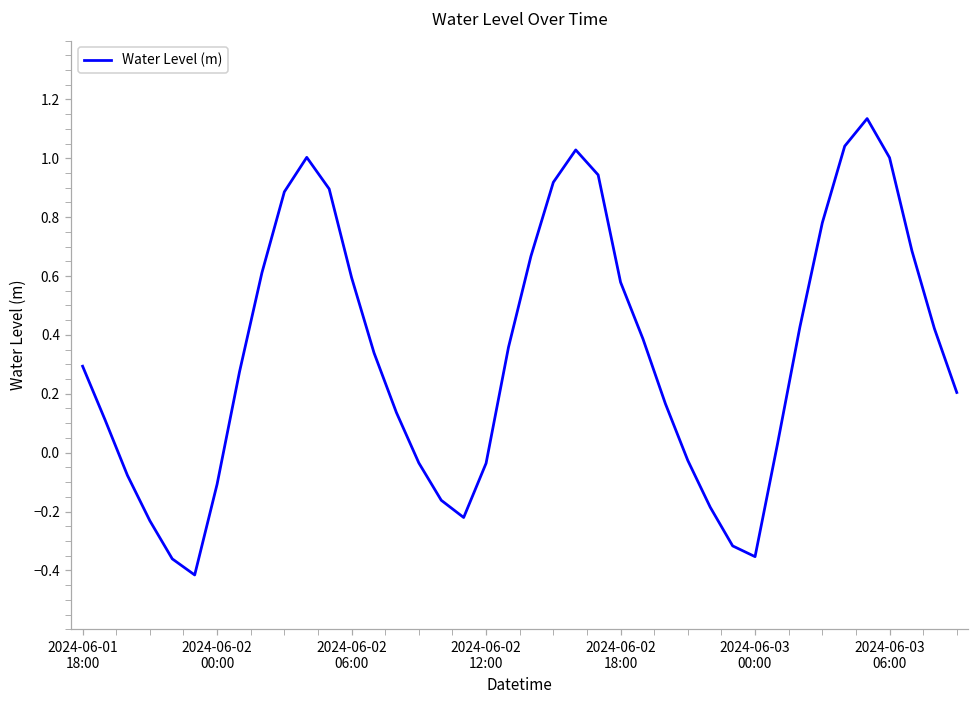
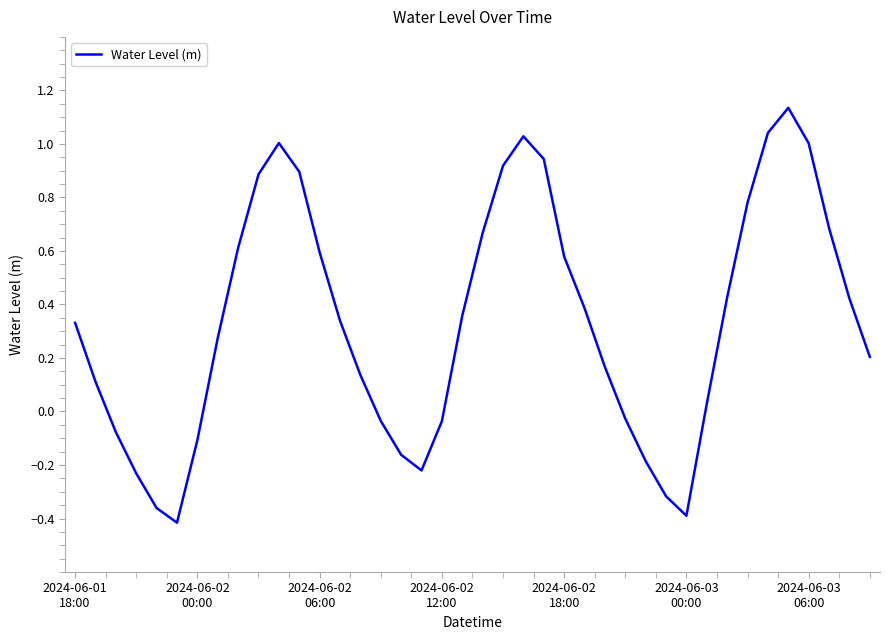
  {
-   "2024-06-01 18:00": 0.29,
+   "2024-06-01 18:00": 0.33,
    "2024-06-02 00:00": -0.11,
    "2024-06-02 06:00": 0.59,
    "2024-06-02 12:00": -0.04,
    "2024-06-02 18:00": 0.58,
-   "2024-06-03 00:00": -0.35,
+   "2024-06-03 00:00": -0.39,
    "2024-06-03 06:00": 1.00
  }
